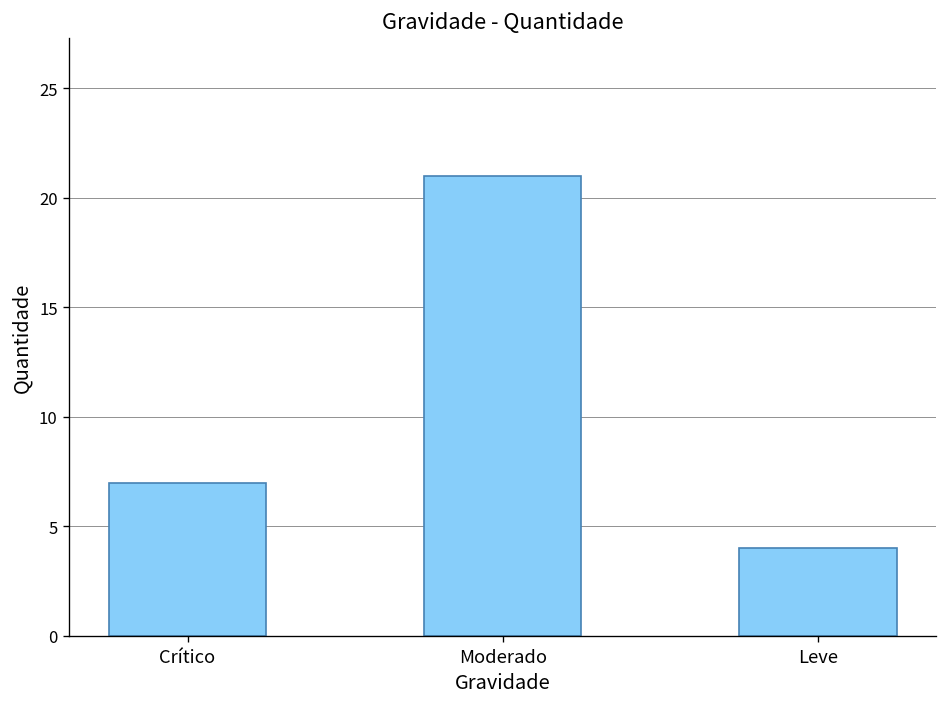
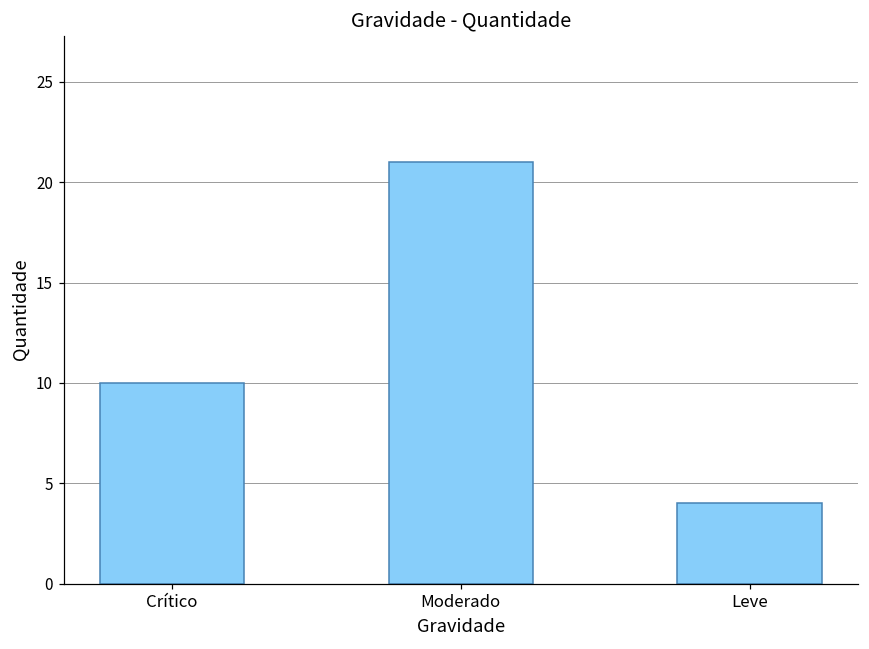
  {
-   "Crítico": 7,
+   "Crítico": 10,
    "Moderado": 21,
    "Leve": 4
  }
